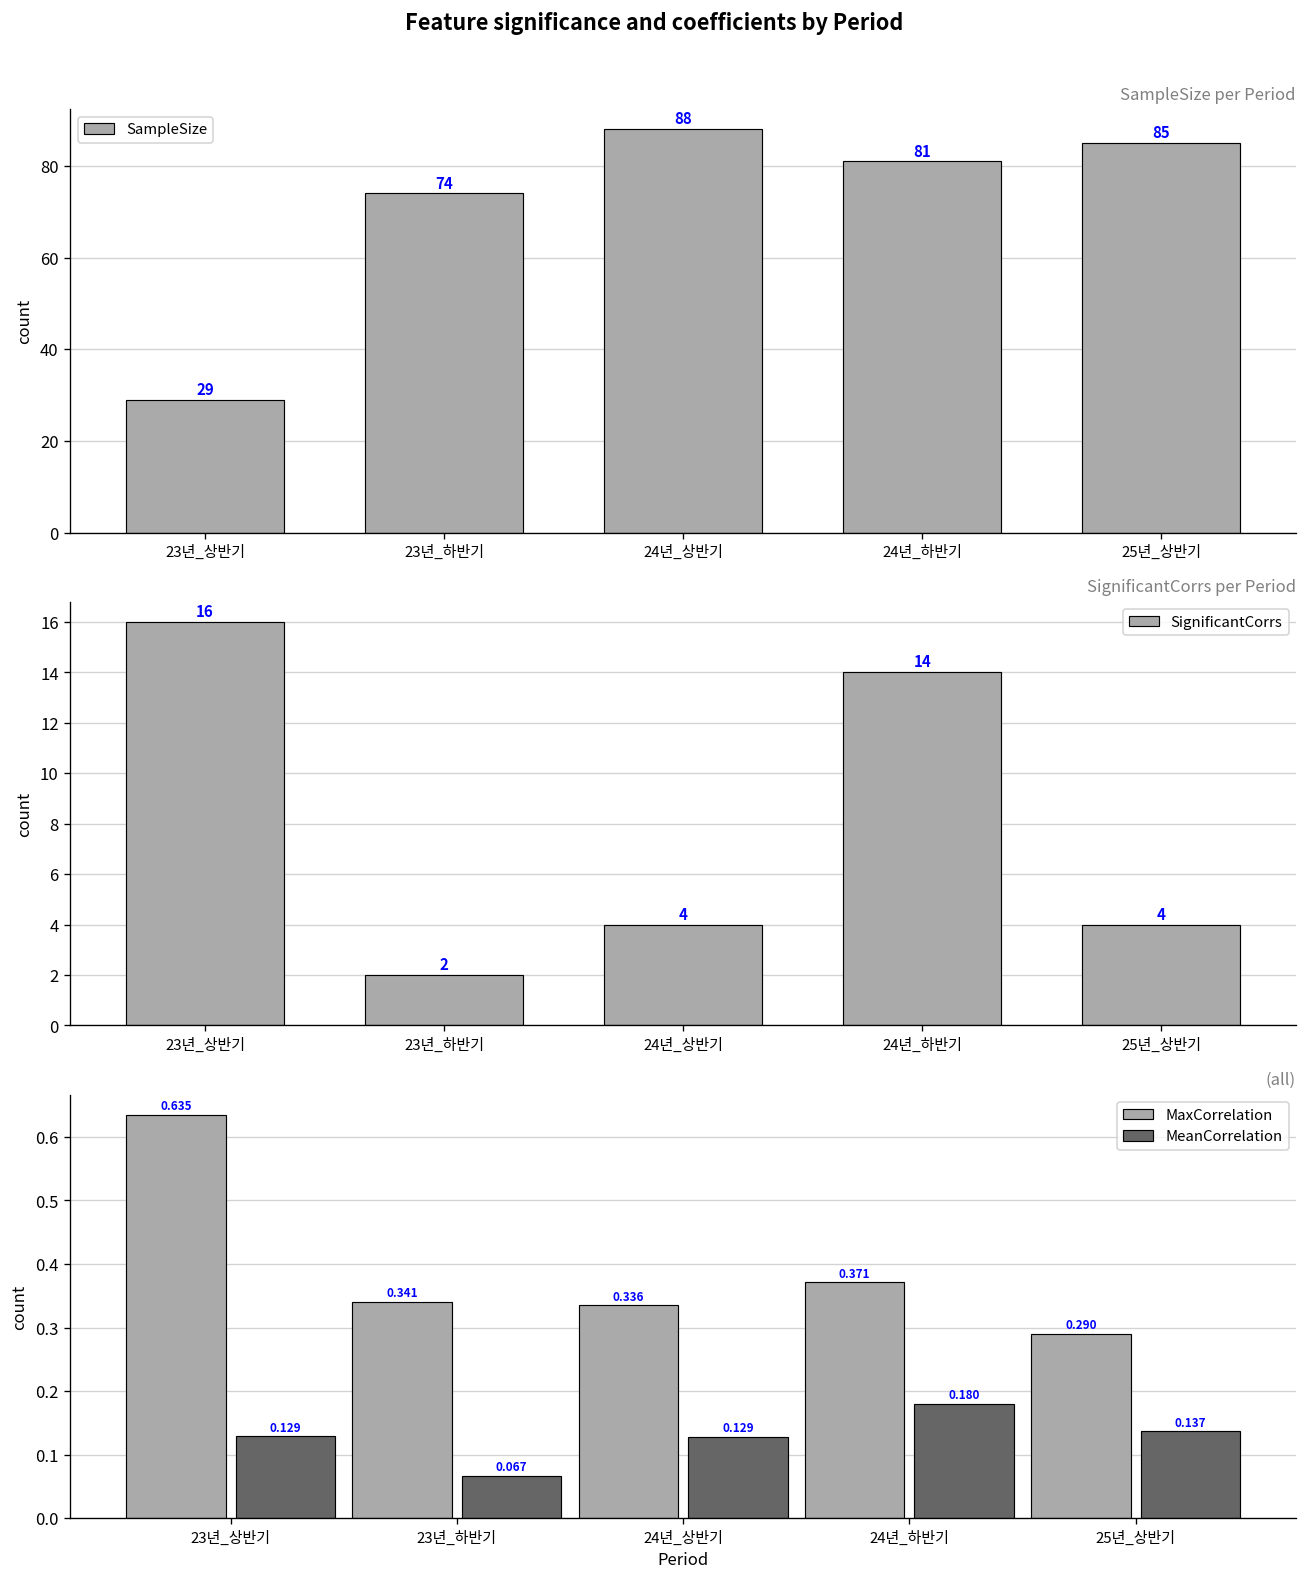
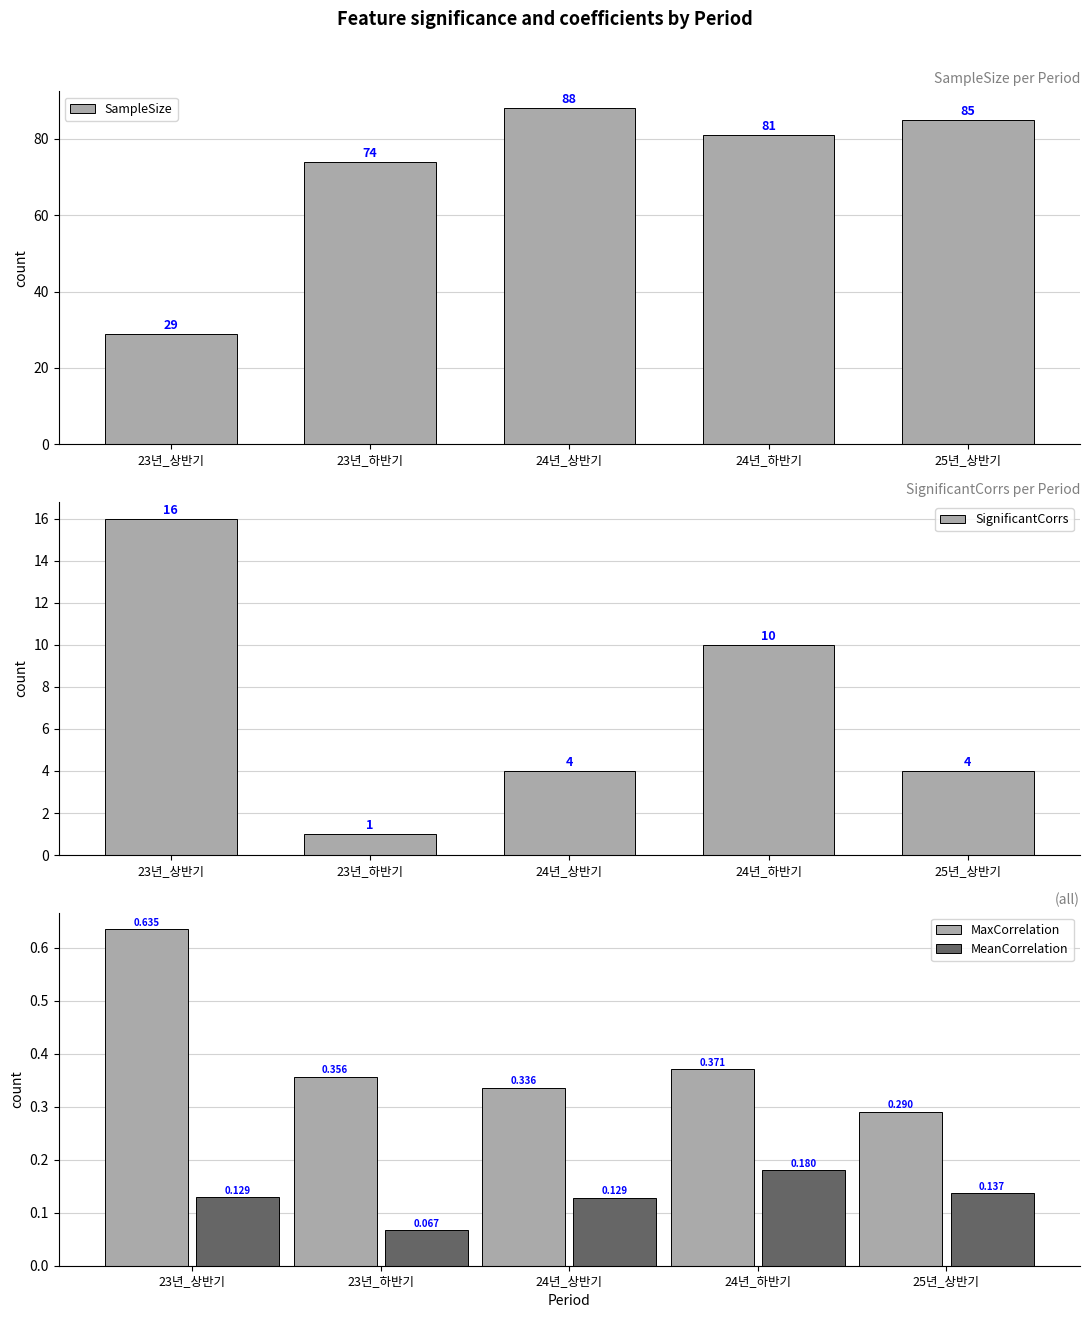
  {
    "SampleSize per Period": {
      "23년_상반기": 29,
      "23년_하반기": 74,
      "24년_상반기": 88,
      "24년_하반기": 81,
      "25년_상반기": 85
    },
    "SignificantCorrs per Period": {
      "23년_상반기": 16,
-     "23년_하반기": 2,
+     "23년_하반기": 1,
      "24년_상반기": 4,
-     "24년_하반기": 14,
+     "24년_하반기": 10,
      "25년_상반기": 4
    },
    "(all)": {
      "MaxCorrelation": {
        "23년_상반기": 0.635,
-       "23년_하반기": 0.341,
+       "23년_하반기": 0.356,
        "24년_상반기": 0.336,
        "24년_하반기": 0.371,
        "25년_상반기": 0.290
      },
      "MeanCorrelation": {
        "23년_상반기": 0.129,
        "23년_하반기": 0.067,
        "24년_상반기": 0.129,
        "24년_하반기": 0.180,
        "25년_상반기": 0.137
      }
    }
  }
